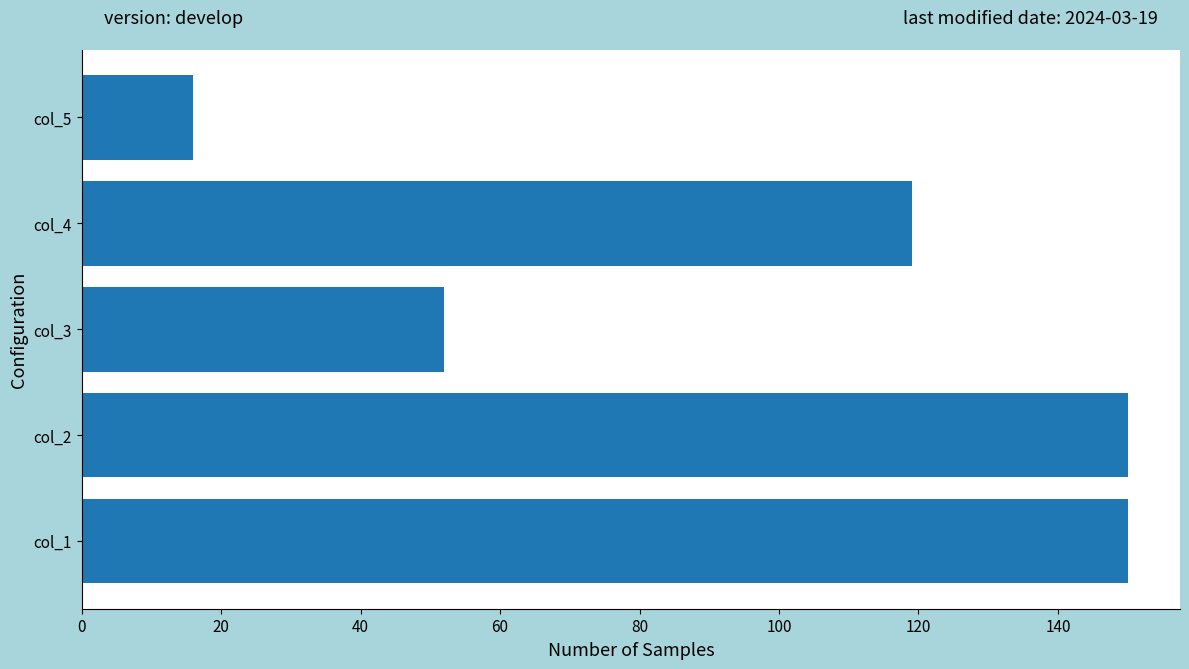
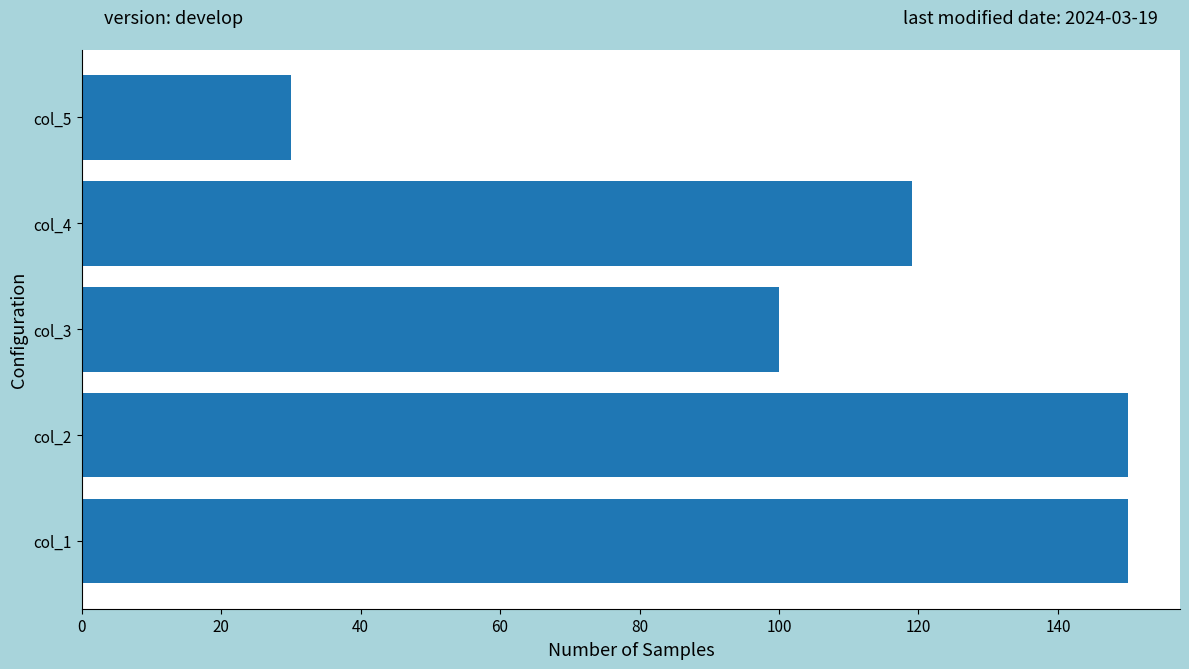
  {
-   "col_5": 16,
+   "col_5": 30,
    "col_4": 119,
-   "col_3": 52,
+   "col_3": 100,
    "col_2": 150,
    "col_1": 150
  }
